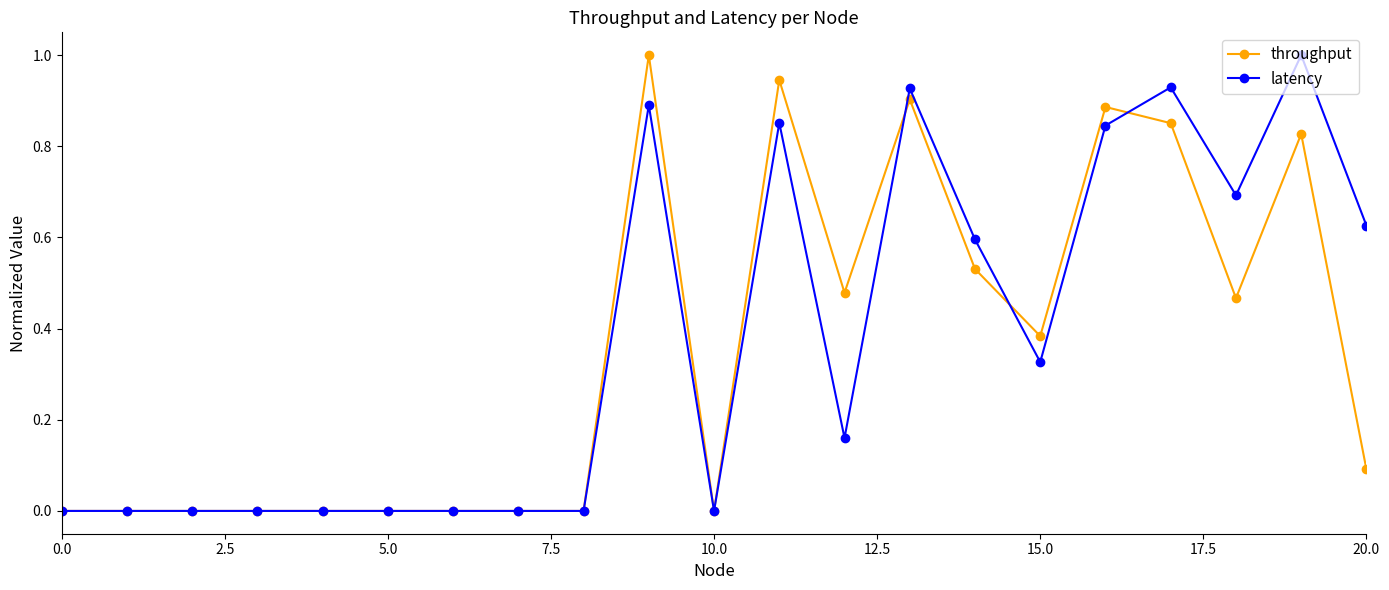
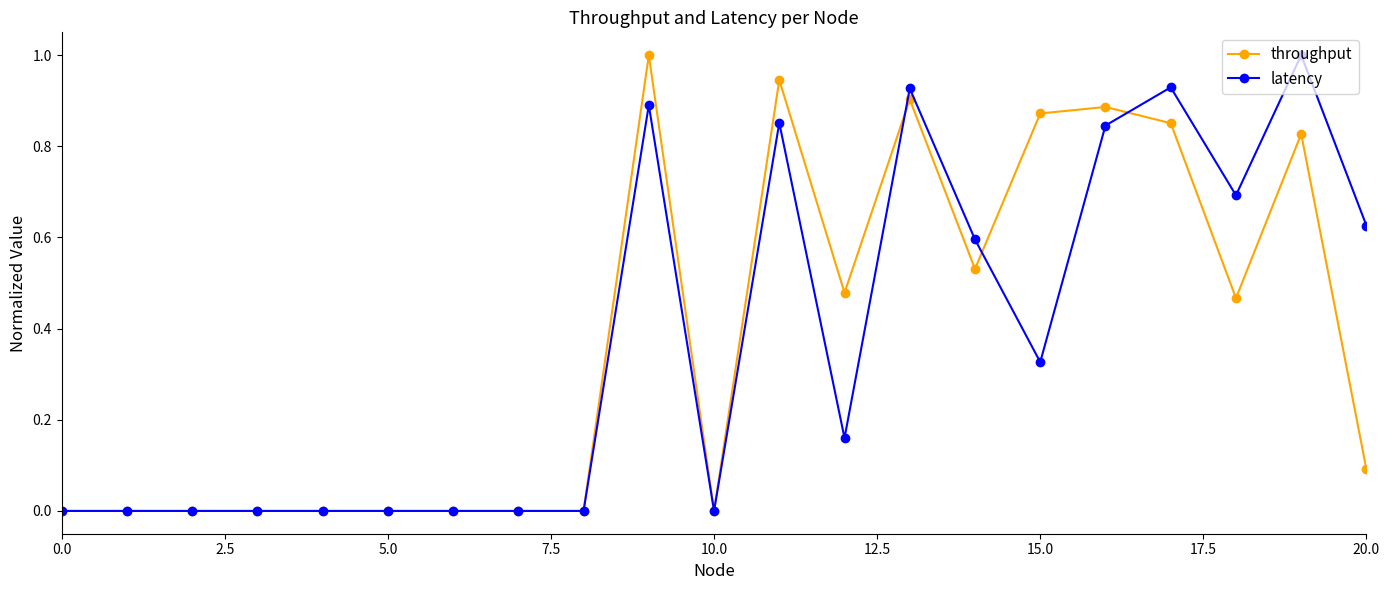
  {
    "throughput": {
-     "15.0": 0.38,
+     "15.0": 0.87,
      "20.0": 0.09
    },
    "latency": {
      "15.0": 0.33,
      "20.0": 0.63
    }
  }
